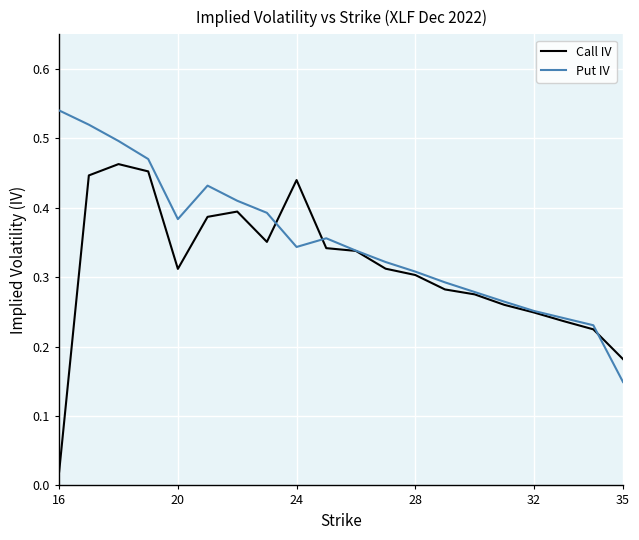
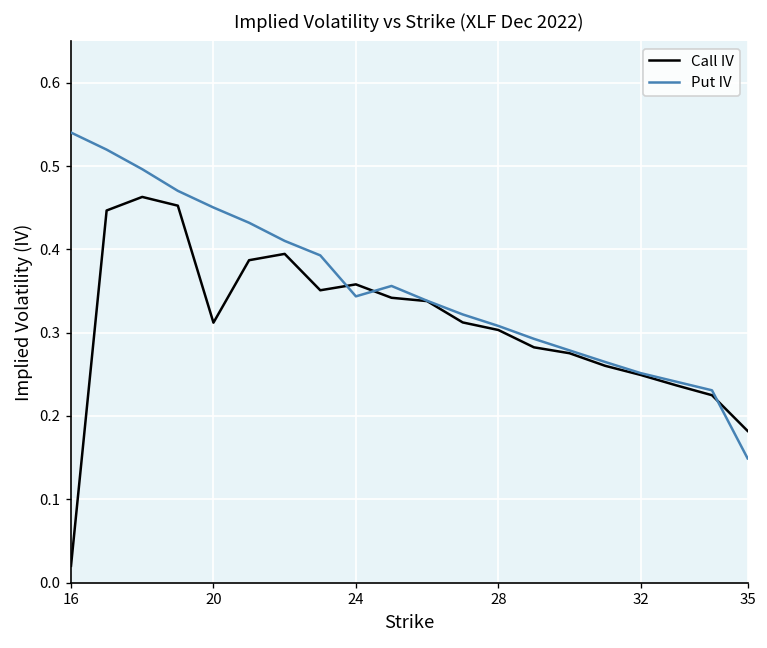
  {
    "Call IV": {
      "16": 0.02,
      "20": 0.31,
-     "24": 0.44,
+     "24": 0.36,
      "28": 0.30,
      "35": 0.18
    },
    "Put IV": {
      "16": 0.54,
-     "20": 0.38,
+     "20": 0.45,
      "24": 0.34,
      "28": 0.31,
      "35": 0.15
    }
  }
